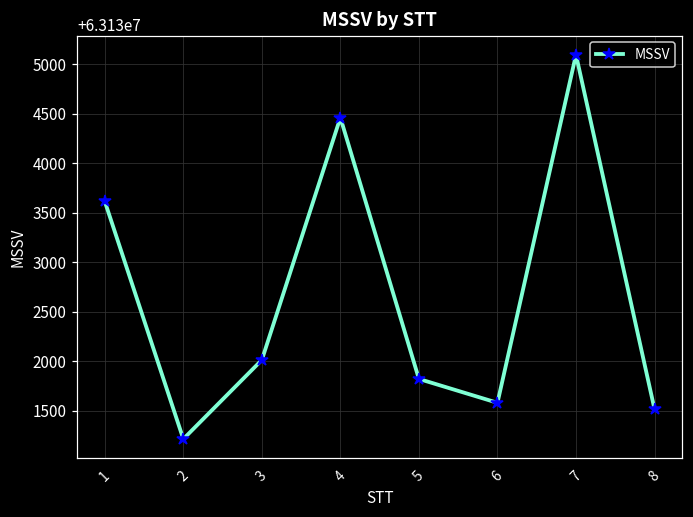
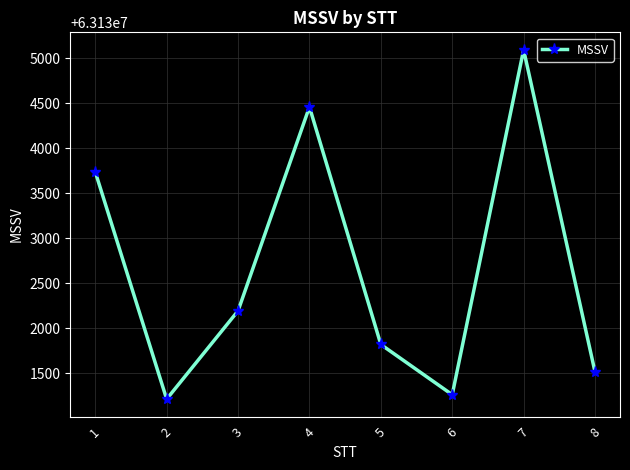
  {
-   "1": 63133600,
+   "1": 63133700,
    "2": 63131200,
-   "3": 63132000,
+   "3": 63132200,
    "4": 63134500,
    "5": 63131800,
-   "6": 63131600,
+   "6": 63131300,
    "7": 63135100,
    "8": 63131500
  }
